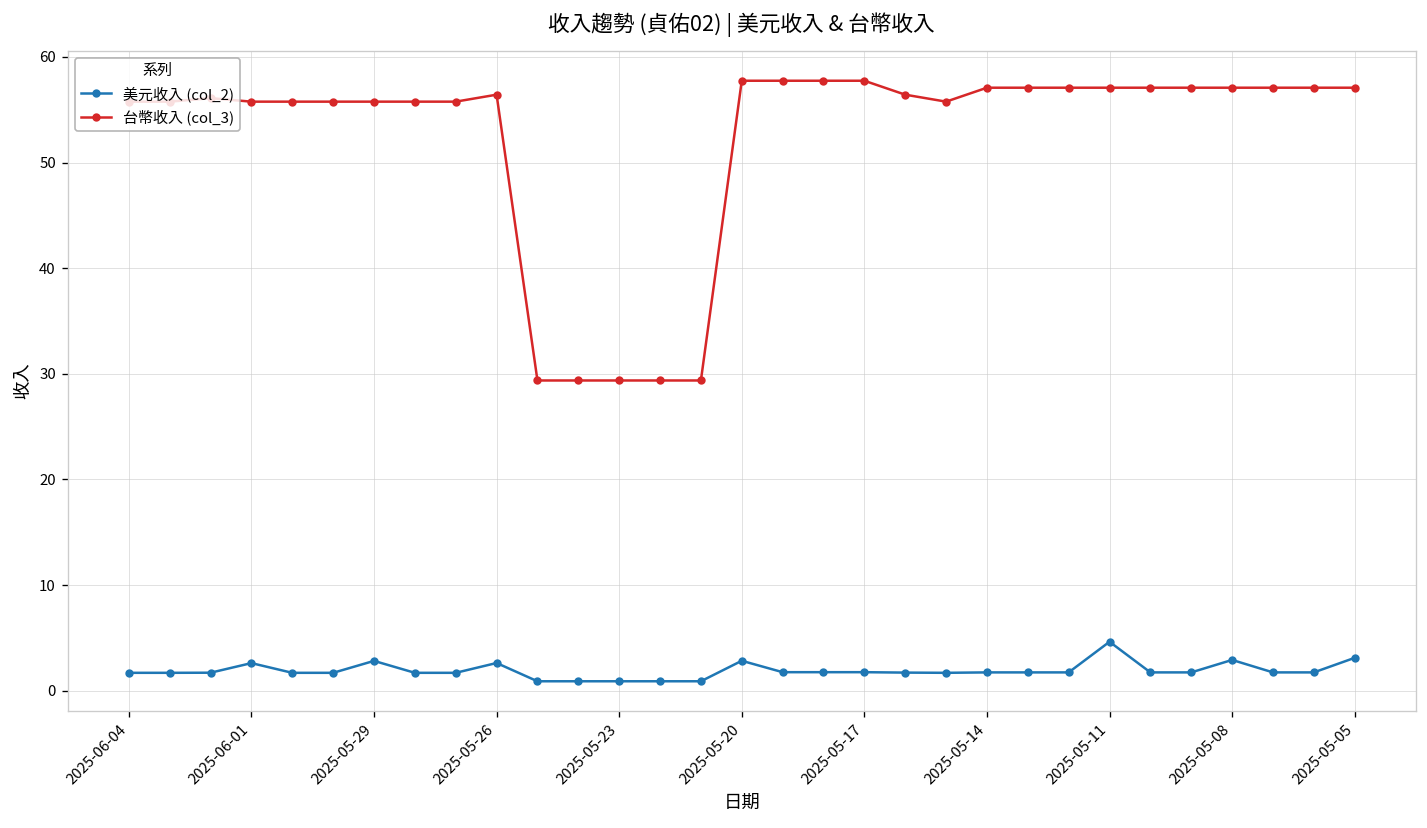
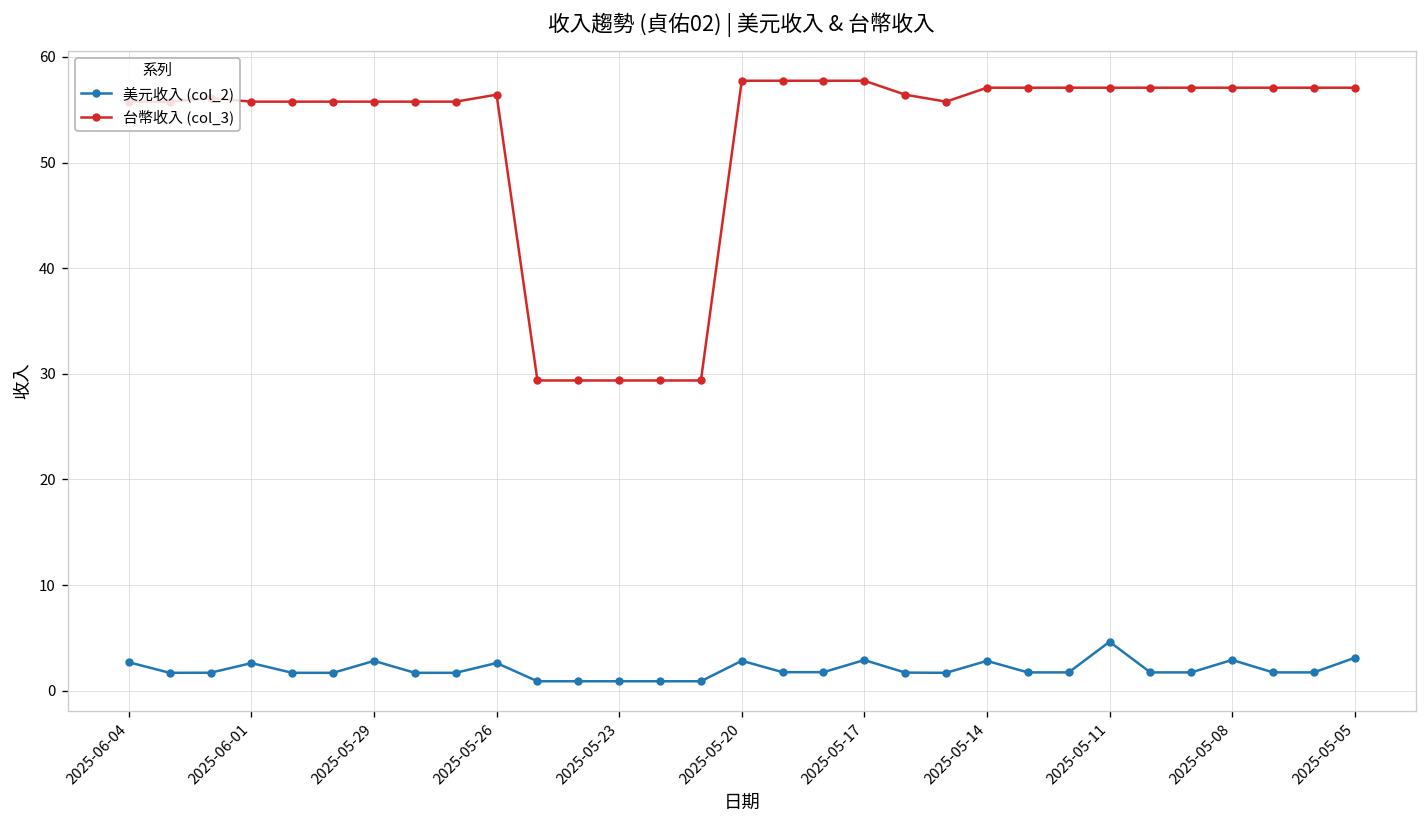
  {
    "美元收入 (col_2)": {
-     "2025-06-04": 2,
+     "2025-06-04": 3,
      "2025-06-01": 3,
      "2025-05-29": 3,
      "2025-05-26": 3,
      "2025-05-23": 1,
      "2025-05-20": 3,
-     "2025-05-17": 2,
-     "2025-05-14": 2,
+     "2025-05-17": 3,
+     "2025-05-14": 3,
      "2025-05-11": 5,
      "2025-05-08": 3,
      "2025-05-05": 3
    },
    "台幣收入 (col_3)": {
      "2025-06-01": 56,
      "2025-05-29": 56,
      "2025-05-26": 56,
      "2025-05-23": 29,
      "2025-05-20": 58,
      "2025-05-17": 58,
      "2025-05-14": 57,
      "2025-05-11": 57,
      "2025-05-08": 57,
      "2025-05-05": 57
    }
  }
